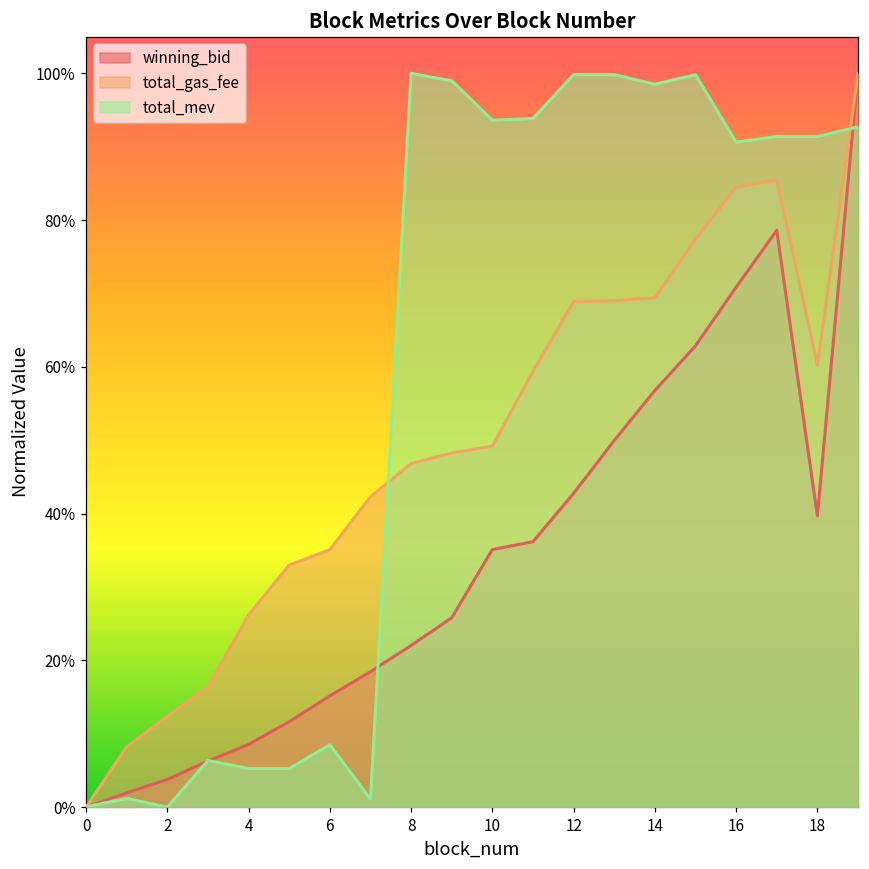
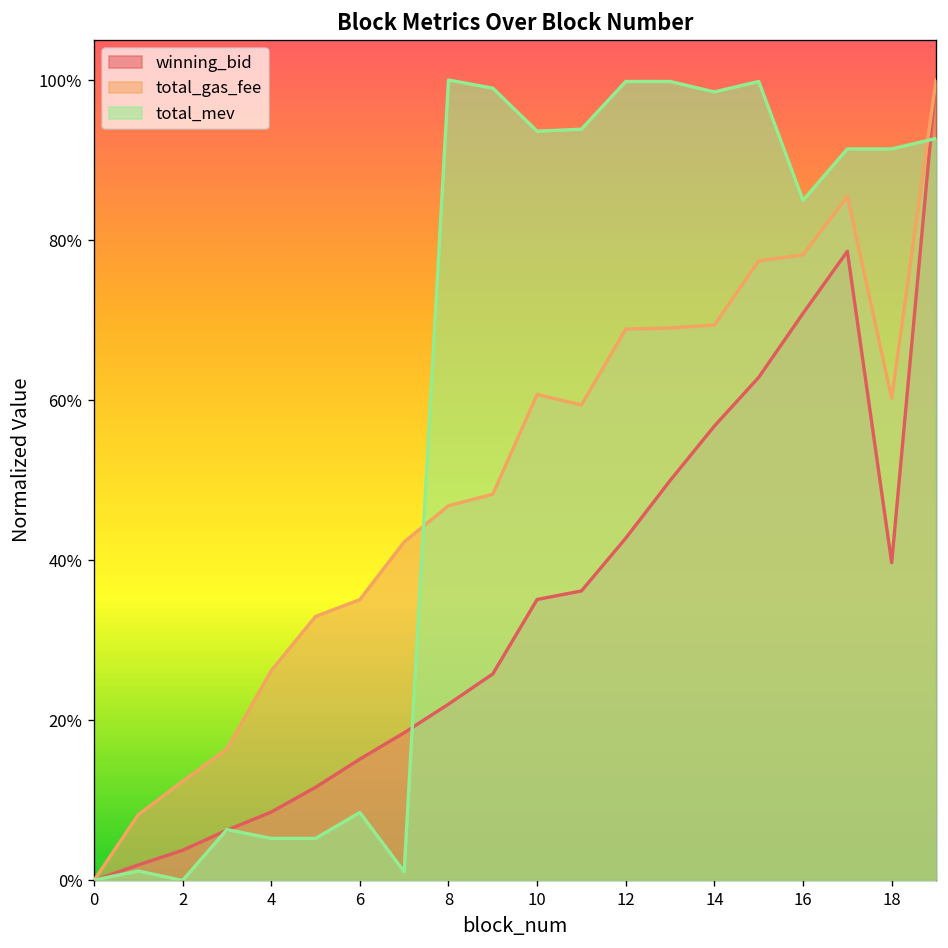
  {
    "winning_bid": {
      "2": "4%",
      "4": "9%",
      "6": "15%",
      "8": "22%",
      "10": "35%",
      "12": "43%",
      "14": "57%",
      "16": "71%",
      "18": "40%"
    },
    "total_gas_fee": {
      "2": "12%",
      "4": "26%",
      "6": "35%",
      "8": "47%",
-     "10": "49%",
+     "10": "61%",
      "12": "69%",
      "14": "69%",
-     "16": "85%",
+     "16": "78%",
      "18": "60%"
    },
    "total_mev": {
      "2": "0%",
      "4": "5%",
      "6": "8%",
      "8": "100%",
      "10": "94%",
      "12": "100%",
      "14": "99%",
-     "16": "91%",
+     "16": "85%",
      "18": "91%"
    }
  }
